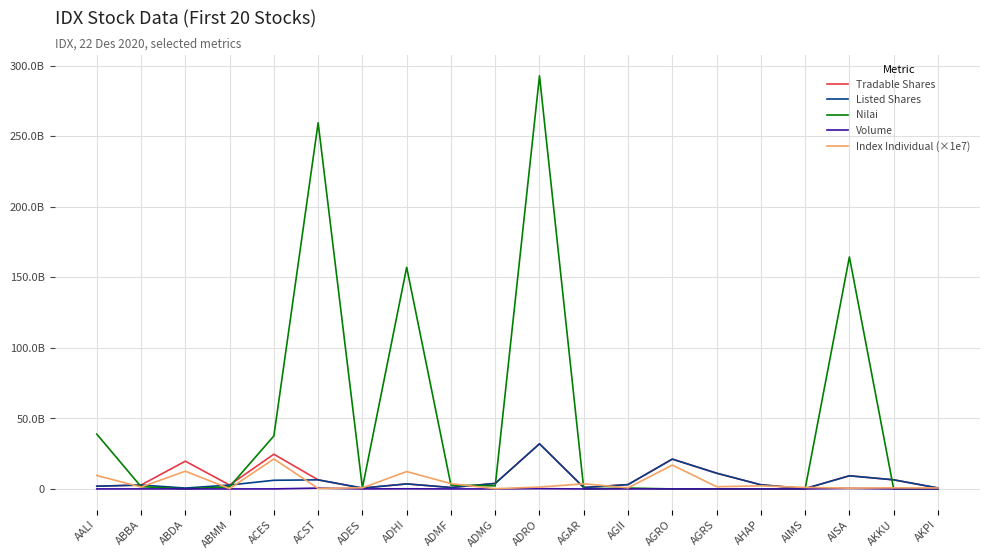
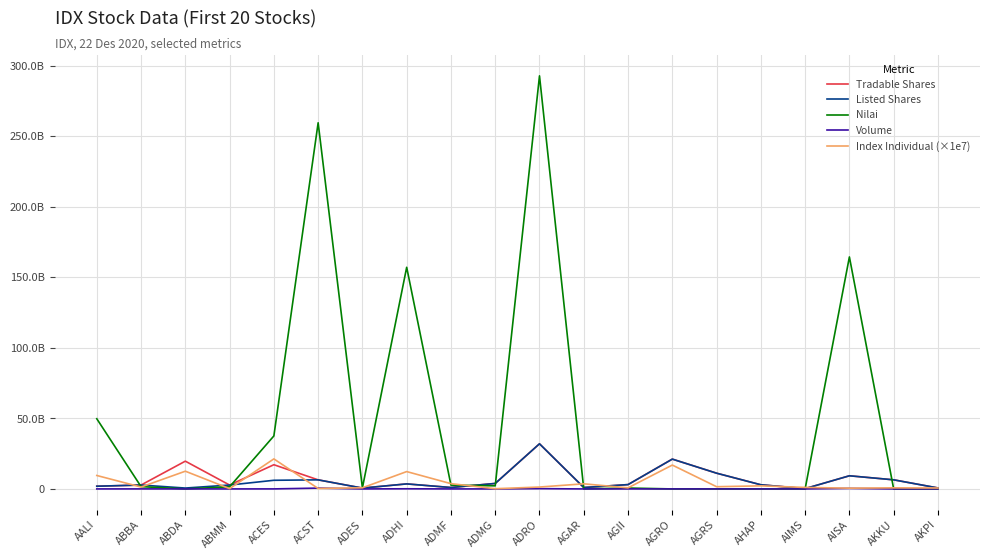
  {
    "Tradable Shares": {
      "ABDA": 20000000000,
-     "ACES": 25000000000
+     "ACES": 17000000000
    },
    "Listed Shares": {
      "ACES": 6000000000
    },
    "Nilai": {
-     "AALI": 39000000000,
+     "AALI": 50000000000,
      "ACES": 38000000000,
      "ACST": 259000000000,
      "ADHI": 157000000000,
      "ADRO": 293000000000,
      "AISA": 164000000000
    },
    "Volume": {
      "AALI": 0,
      "ACES": 0,
      "ADHI": 0
    },
    "Index Individual (×1e7)": {
      "AALI": 10000000000,
      "ABDA": 13000000000,
      "ACES": 21000000000,
      "ADHI": 12000000000,
      "AGAR": 4000000000,
      "AGRO": 17000000000
    }
  }
